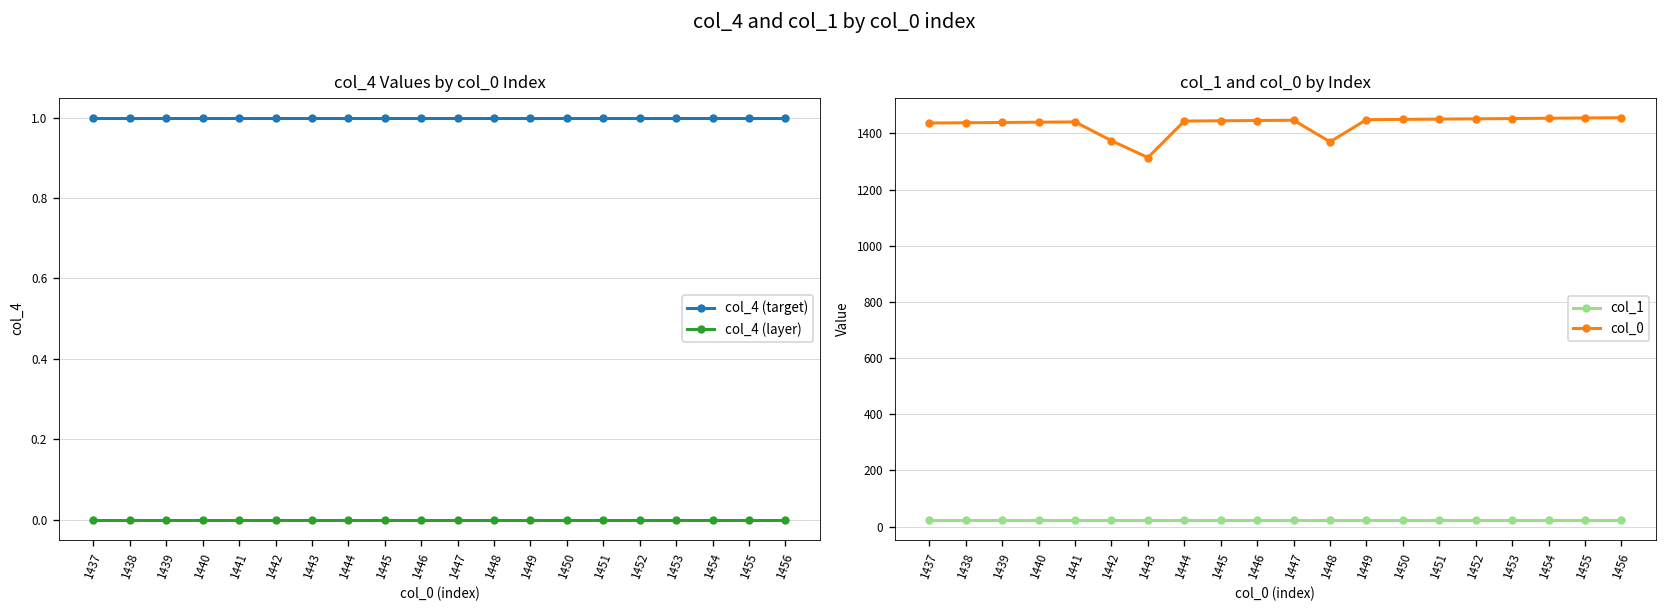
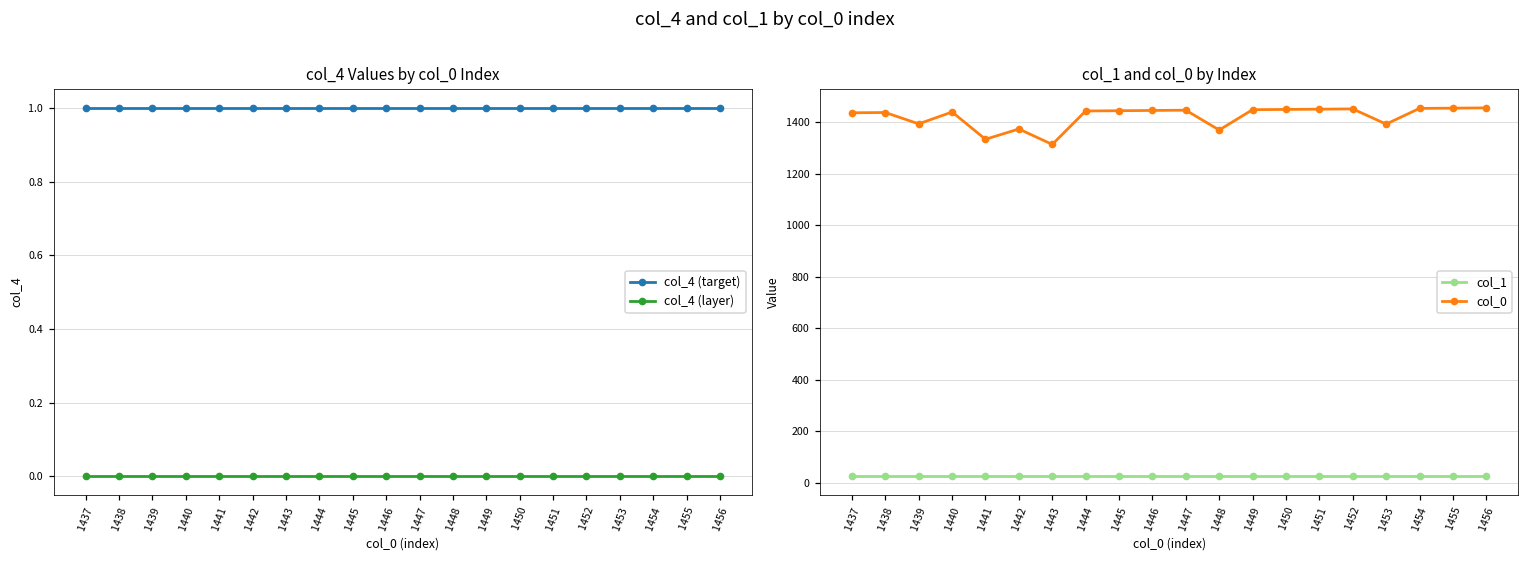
  {
    "col_4 Values by col_0 Index": {
      "col_4 (target)": {
        "1437": 1.00,
        "1438": 1.00,
        "1439": 1.00,
        "1440": 1.00,
        "1441": 1.00,
        "1442": 1.00,
        "1443": 1.00,
        "1444": 1.00,
        "1445": 1.00,
        "1446": 1.00,
        "1447": 1.00,
        "1448": 1.00,
        "1449": 1.00,
        "1450": 1.00,
        "1451": 1.00,
        "1452": 1.00,
        "1453": 1.00,
        "1454": 1.00,
        "1455": 1.00,
        "1456": 1.00
      },
      "col_4 (layer)": {
        "1437": 0.00,
        "1438": 0.00,
        "1439": 0.00,
        "1440": 0.00,
        "1441": 0.00,
        "1442": 0.00,
        "1443": 0.00,
        "1444": 0.00,
        "1445": 0.00,
        "1446": 0.00,
        "1447": 0.00,
        "1448": 0.00,
        "1449": 0.00,
        "1450": 0.00,
        "1451": 0.00,
        "1452": 0.00,
        "1453": 0.00,
        "1454": 0.00,
        "1455": 0.00,
        "1456": 0.00
      }
    },
    "col_1 and col_0 by Index": {
      "col_1": {
        "1437": 30,
        "1438": 30,
        "1439": 30,
        "1440": 30,
        "1441": 30,
        "1442": 30,
        "1443": 30,
        "1444": 30,
        "1445": 30,
        "1446": 30,
        "1447": 30,
        "1448": 30,
        "1449": 30,
        "1450": 30,
        "1451": 30,
        "1452": 30,
        "1453": 30,
        "1454": 30,
        "1455": 30,
        "1456": 30
      },
      "col_0": {
        "1437": 1440,
        "1438": 1440,
-       "1439": 1440,
+       "1439": 1390,
        "1440": 1440,
-       "1441": 1440,
+       "1441": 1330,
        "1442": 1370,
        "1443": 1310,
        "1444": 1440,
        "1445": 1450,
        "1446": 1450,
        "1447": 1450,
        "1448": 1370,
        "1449": 1450,
        "1450": 1450,
        "1451": 1450,
        "1452": 1450,
-       "1453": 1450,
+       "1453": 1390,
        "1454": 1450,
        "1455": 1460,
        "1456": 1460
      }
    }
  }
